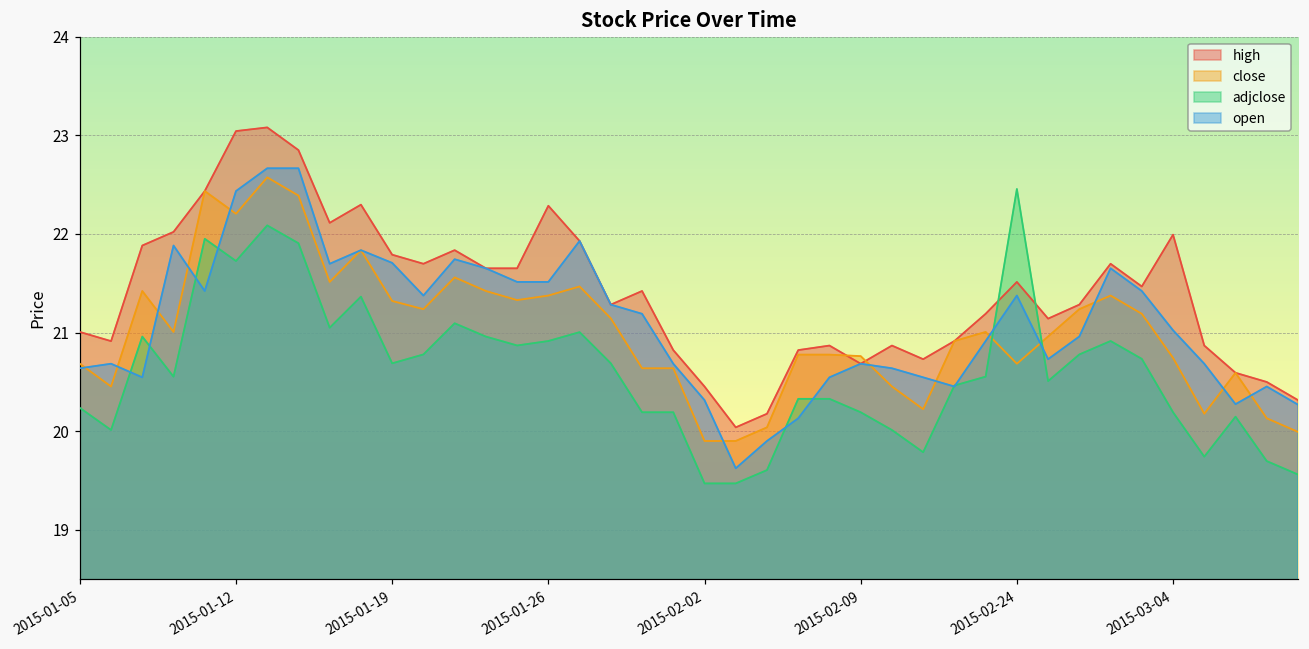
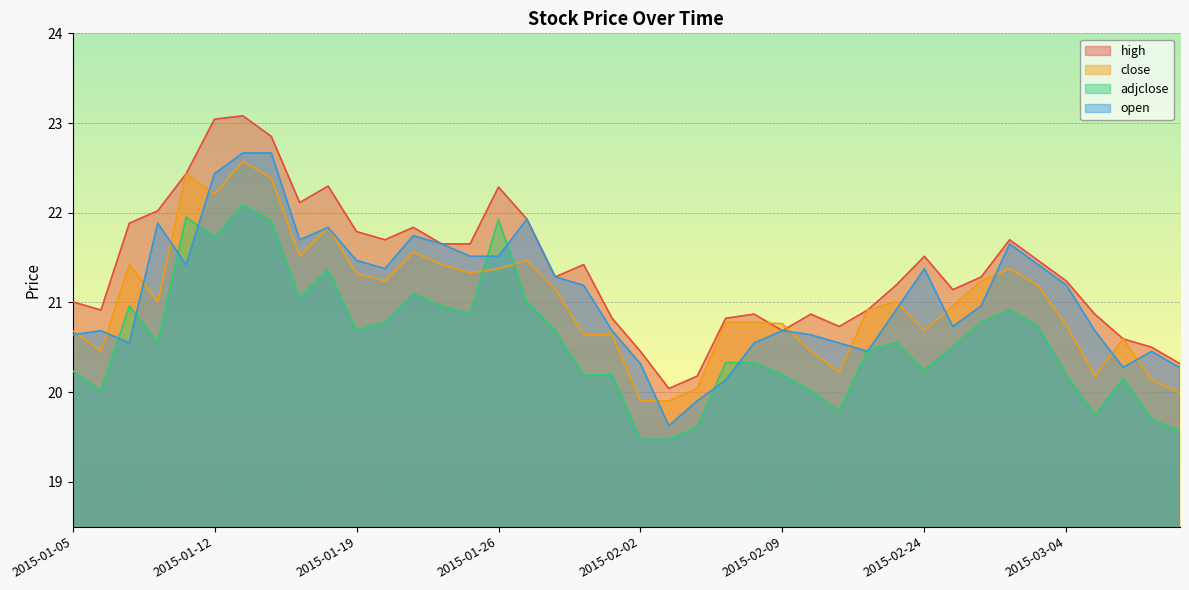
  {
    "high": {
      "2015-01-05": 21.0,
      "2015-01-12": 23.0,
      "2015-01-19": 21.8,
      "2015-01-26": 22.3,
      "2015-02-02": 20.5,
      "2015-02-24": 21.5,
-     "2015-03-04": 22.0
+     "2015-03-04": 21.2
    },
    "close": {
      "2015-01-05": 20.7,
      "2015-01-12": 22.2,
      "2015-01-19": 21.3,
      "2015-01-26": 21.4,
      "2015-02-02": 19.9,
      "2015-02-09": 20.8,
      "2015-02-24": 20.7,
      "2015-03-04": 20.7
    },
    "adjclose": {
      "2015-01-05": 20.2,
      "2015-01-12": 21.7,
      "2015-01-19": 20.7,
-     "2015-01-26": 20.9,
+     "2015-01-26": 21.9,
      "2015-02-02": 19.5,
      "2015-02-09": 20.2,
-     "2015-02-24": 22.5,
+     "2015-02-24": 20.2,
      "2015-03-04": 20.2
    },
    "open": {
      "2015-01-05": 20.6,
      "2015-01-12": 22.4,
-     "2015-01-19": 21.7,
+     "2015-01-19": 21.5,
      "2015-01-26": 21.5,
      "2015-02-02": 20.3,
      "2015-02-24": 21.4,
-     "2015-03-04": 21.0
+     "2015-03-04": 21.2
    }
  }
